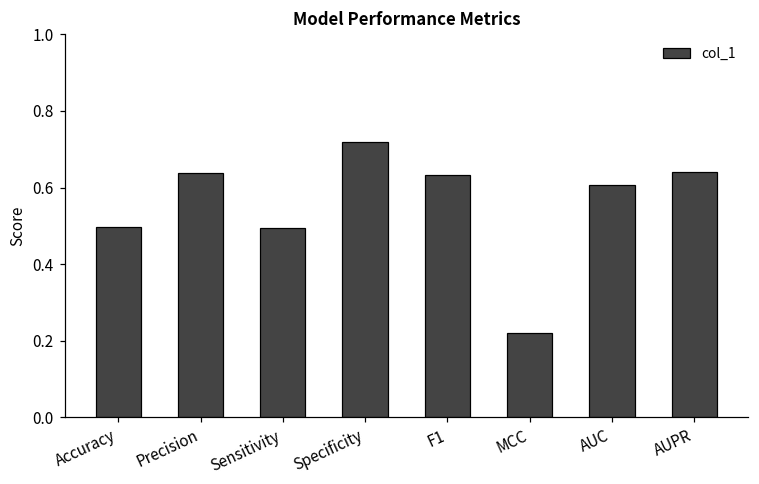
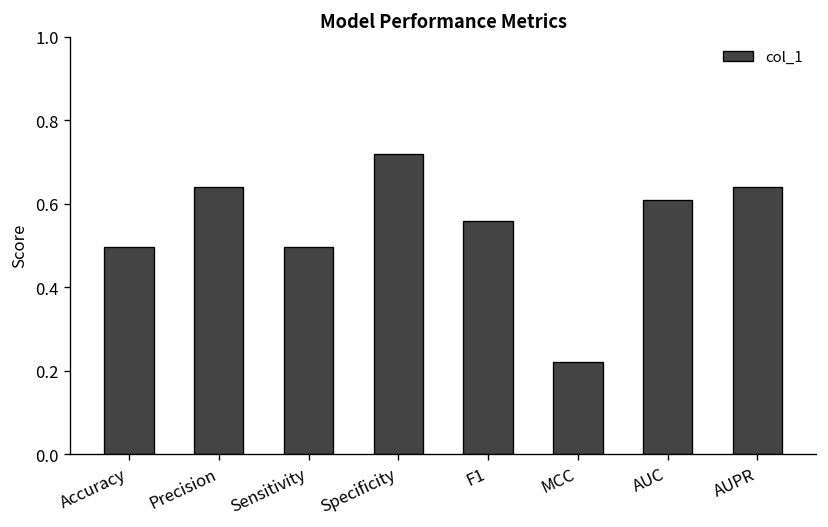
  {
    "Accuracy": 0.50,
    "Precision": 0.64,
    "Sensitivity": 0.50,
    "Specificity": 0.72,
-   "F1": 0.63,
+   "F1": 0.56,
    "MCC": 0.22,
    "AUC": 0.61,
    "AUPR": 0.64
  }
